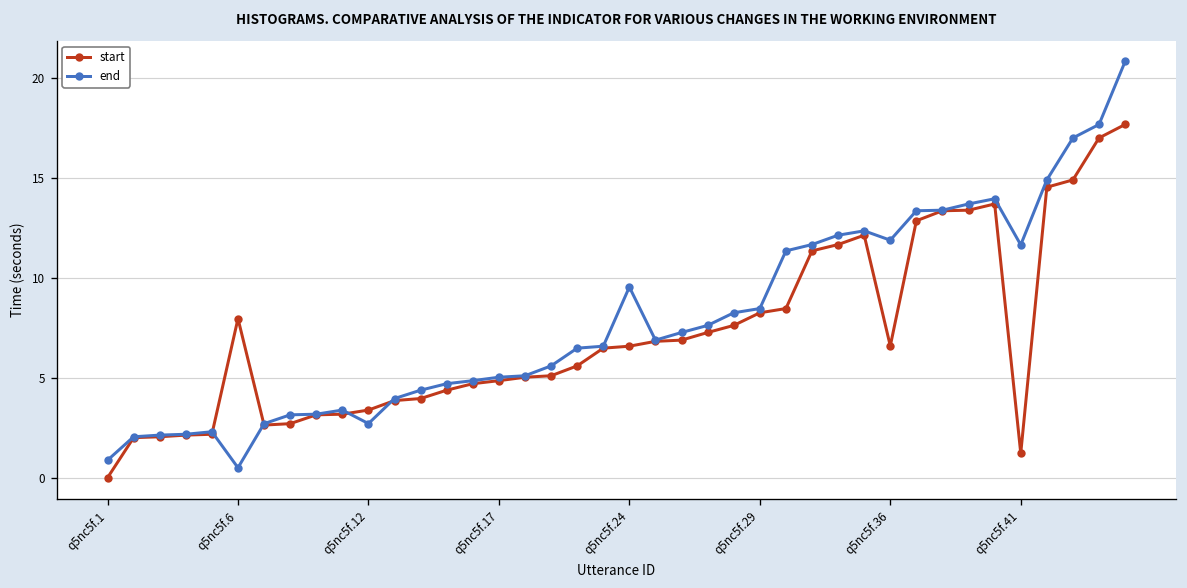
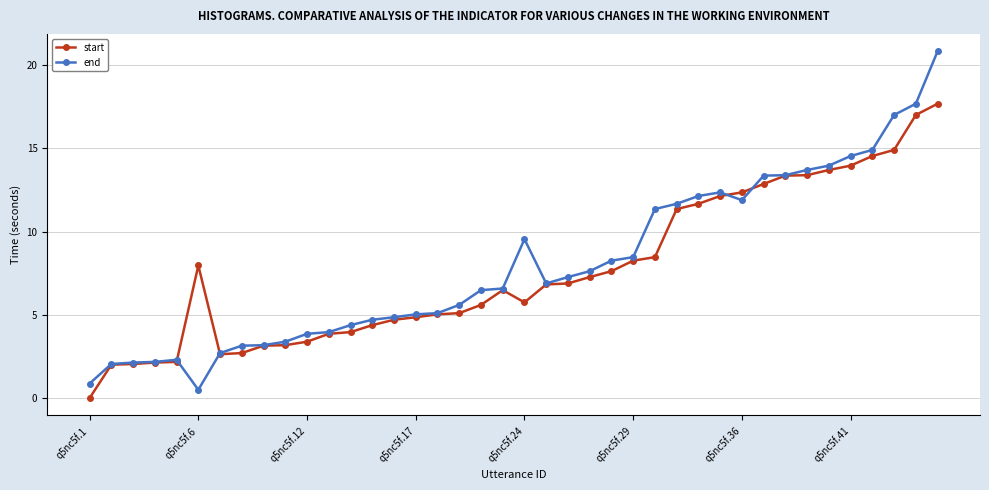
  {
    "start": {
      "q5nc5f.1": 0.0,
      "q5nc5f.6": 8.0,
      "q5nc5f.12": 3.4,
      "q5nc5f.17": 4.9,
-     "q5nc5f.24": 6.6,
+     "q5nc5f.24": 5.7,
      "q5nc5f.29": 8.3,
-     "q5nc5f.36": 6.6,
-     "q5nc5f.41": 1.2
+     "q5nc5f.36": 12.4,
+     "q5nc5f.41": 14.0
    },
    "end": {
      "q5nc5f.1": 0.9,
      "q5nc5f.6": 0.5,
-     "q5nc5f.12": 2.7,
+     "q5nc5f.12": 3.9,
      "q5nc5f.17": 5.0,
      "q5nc5f.24": 9.5,
      "q5nc5f.29": 8.5,
      "q5nc5f.36": 11.9,
-     "q5nc5f.41": 11.7
+     "q5nc5f.41": 14.5
    }
  }
